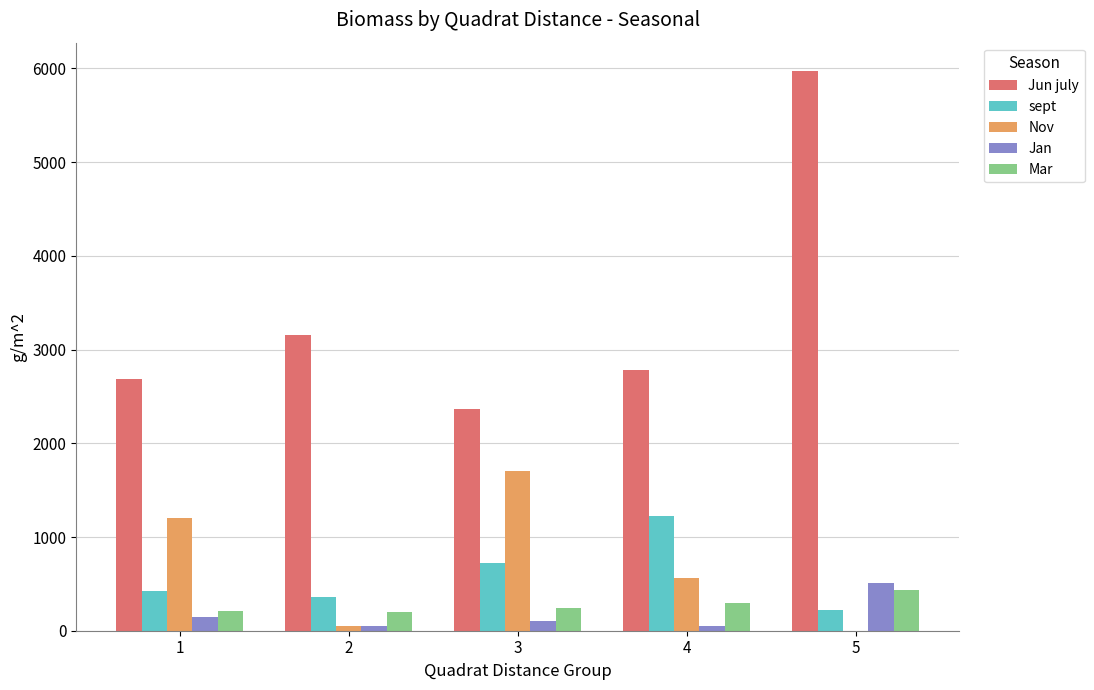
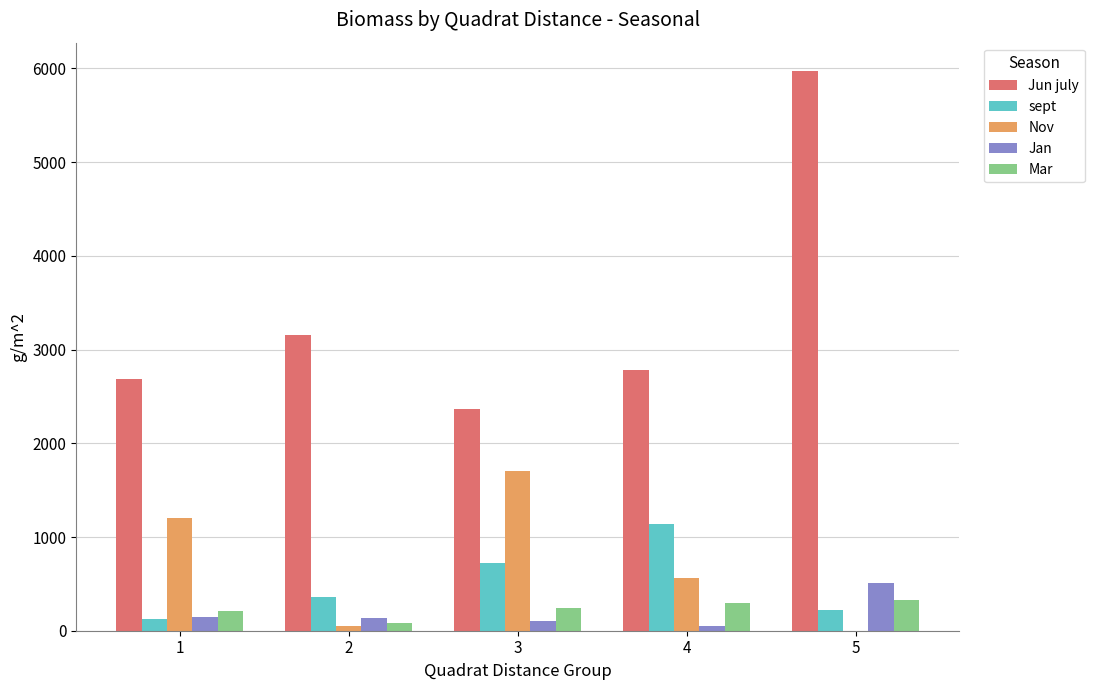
  {
    "sept": {
-     "1": 400,
+     "1": 100,
      "2": 400,
      "3": 700,
-     "4": 1200,
+     "4": 1100,
      "5": 200
    },
    "Jan": {
      "1": 100,
-     "2": 0,
+     "2": 100,
      "3": 100,
      "4": 0,
      "5": 500
    },
    "Mar": {
      "1": 200,
-     "2": 200,
+     "2": 100,
      "3": 200,
      "4": 300,
-     "5": 400
+     "5": 300
    }
  }
